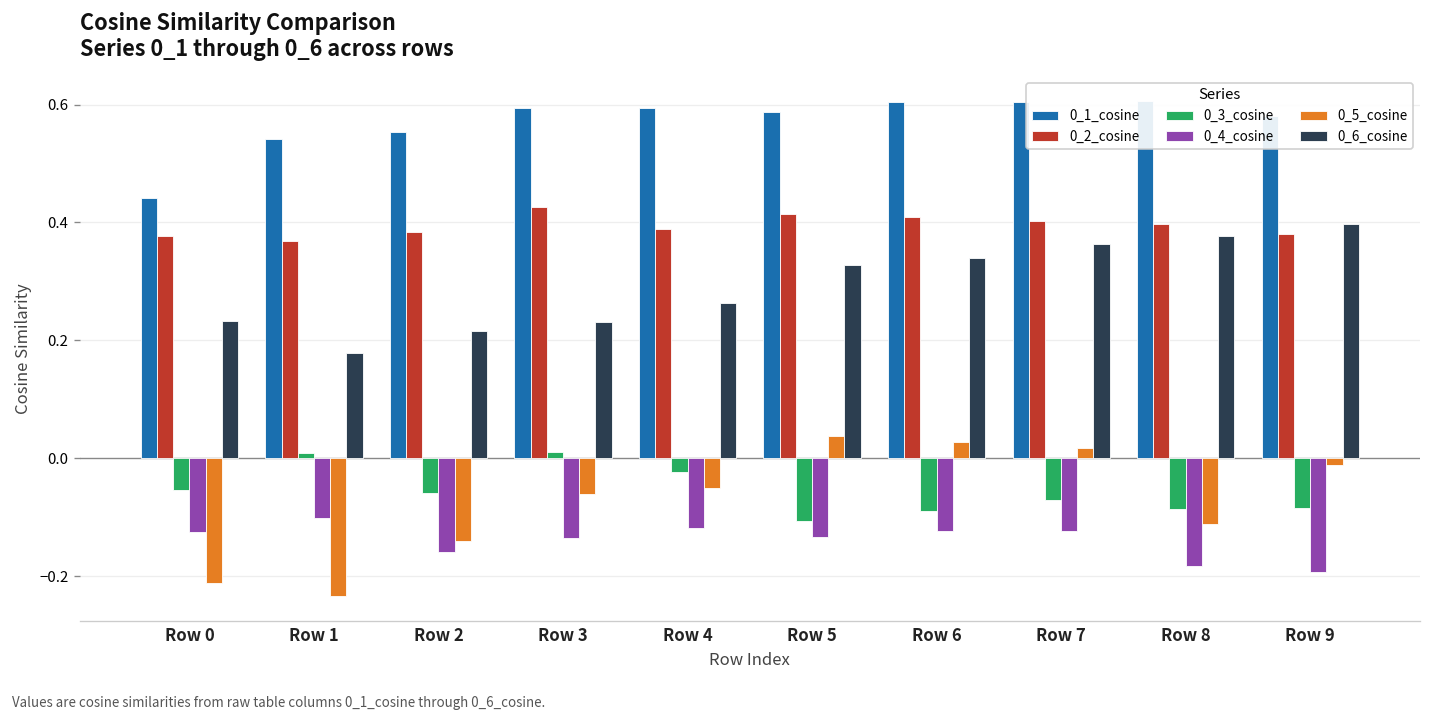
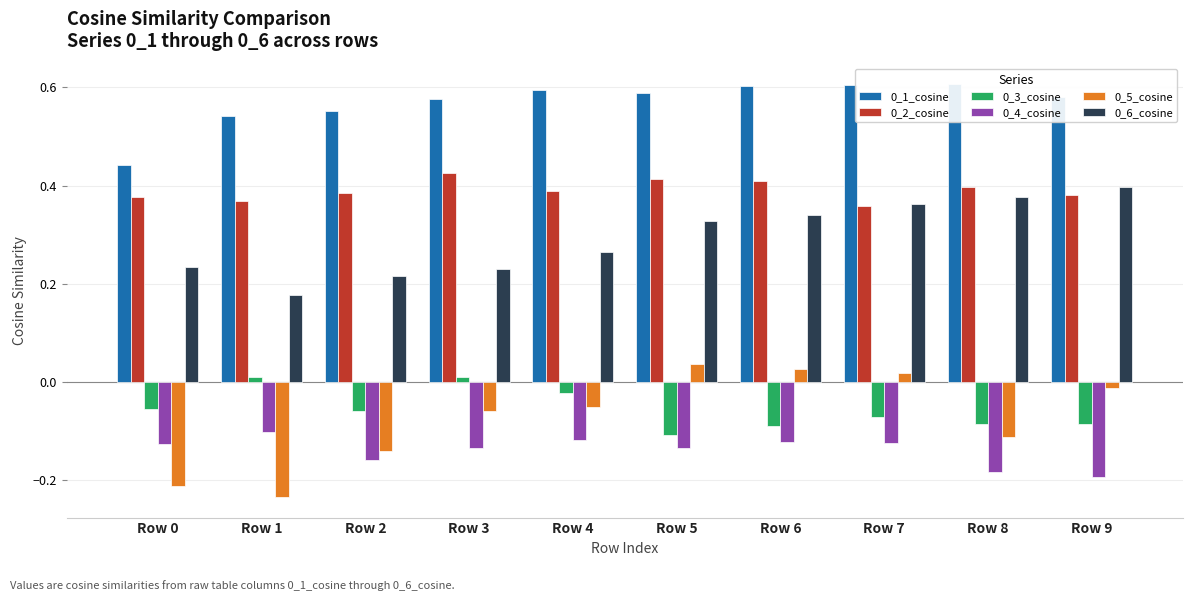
  {
    "0_1_cosine": {
      "Row 0": 0.44,
      "Row 1": 0.54,
      "Row 2": 0.55,
-     "Row 3": 0.59,
+     "Row 3": 0.58,
      "Row 4": 0.59,
      "Row 5": 0.59,
      "Row 6": 0.60,
      "Row 7": 0.60
    },
    "0_2_cosine": {
      "Row 0": 0.38,
      "Row 1": 0.37,
      "Row 2": 0.38,
      "Row 3": 0.43,
      "Row 4": 0.39,
      "Row 5": 0.41,
      "Row 6": 0.41,
-     "Row 7": 0.40,
+     "Row 7": 0.36,
      "Row 8": 0.40,
      "Row 9": 0.38
    },
    "0_3_cosine": {
      "Row 0": -0.05,
      "Row 1": 0.01,
      "Row 2": -0.06,
      "Row 3": 0.01,
      "Row 4": -0.02,
      "Row 5": -0.11,
      "Row 6": -0.09,
      "Row 7": -0.07,
      "Row 8": -0.09,
      "Row 9": -0.09
    },
    "0_4_cosine": {
      "Row 0": -0.13,
      "Row 1": -0.10,
      "Row 2": -0.16,
      "Row 3": -0.14,
      "Row 4": -0.12,
      "Row 5": -0.13,
      "Row 6": -0.12,
      "Row 7": -0.12,
      "Row 8": -0.18,
      "Row 9": -0.19
    },
    "0_5_cosine": {
      "Row 0": -0.21,
      "Row 1": -0.23,
      "Row 2": -0.14,
      "Row 3": -0.06,
      "Row 4": -0.05,
      "Row 5": 0.04,
      "Row 6": 0.03,
      "Row 7": 0.02,
      "Row 8": -0.11,
      "Row 9": -0.01
    },
    "0_6_cosine": {
      "Row 0": 0.23,
      "Row 1": 0.18,
      "Row 2": 0.22,
      "Row 3": 0.23,
      "Row 4": 0.26,
      "Row 5": 0.33,
      "Row 6": 0.34,
      "Row 7": 0.36,
      "Row 8": 0.38,
      "Row 9": 0.40
    }
  }
